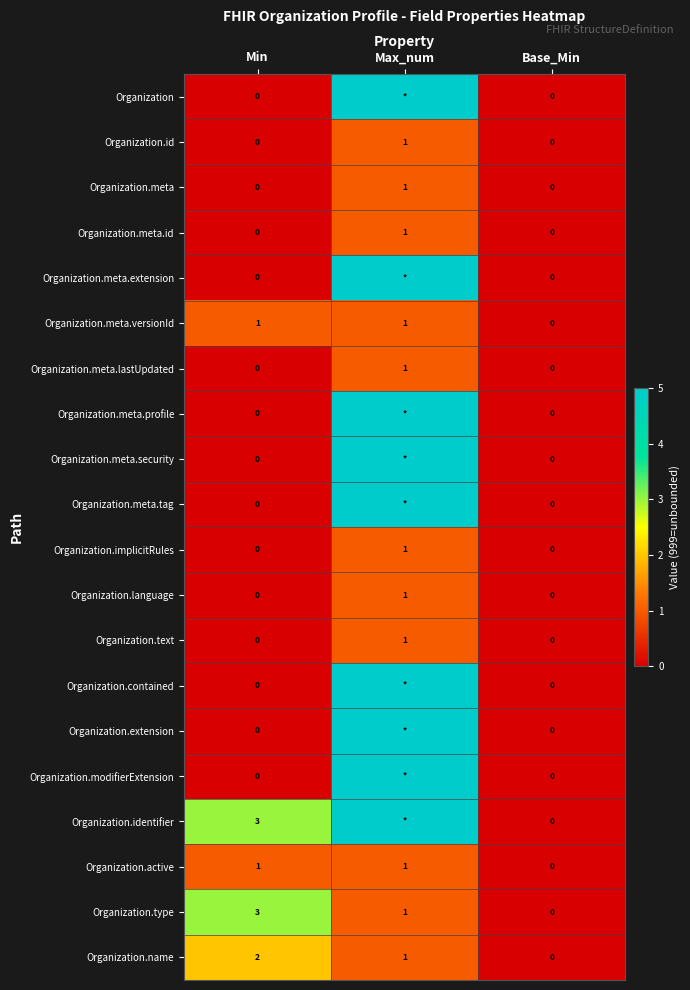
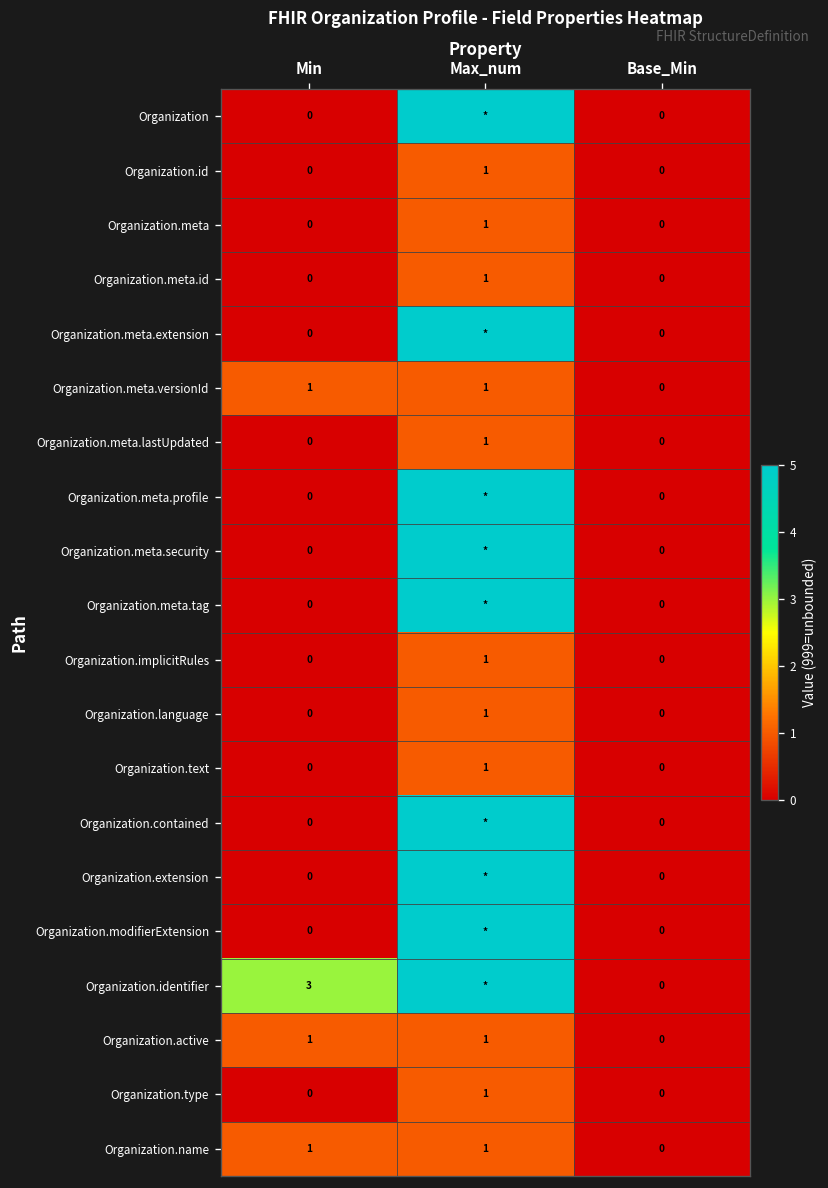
  {
    "Organization": {
      "Min": 0,
      "Base_Min": 0
    },
    "Organization.id": {
      "Min": 0,
      "Max_num": 1,
      "Base_Min": 0
    },
    "Organization.meta": {
      "Min": 0,
      "Max_num": 1,
      "Base_Min": 0
    },
    "Organization.meta.id": {
      "Min": 0,
      "Max_num": 1,
      "Base_Min": 0
    },
    "Organization.meta.extension": {
      "Min": 0,
      "Base_Min": 0
    },
    "Organization.meta.versionId": {
      "Min": 1,
      "Max_num": 1,
      "Base_Min": 0
    },
    "Organization.meta.lastUpdated": {
      "Min": 0,
      "Max_num": 1,
      "Base_Min": 0
    },
    "Organization.meta.profile": {
      "Min": 0,
      "Base_Min": 0
    },
    "Organization.meta.security": {
      "Min": 0,
      "Base_Min": 0
    },
    "Organization.meta.tag": {
      "Min": 0,
      "Base_Min": 0
    },
    "Organization.implicitRules": {
      "Min": 0,
      "Max_num": 1,
      "Base_Min": 0
    },
    "Organization.language": {
      "Min": 0,
      "Max_num": 1,
      "Base_Min": 0
    },
    "Organization.text": {
      "Min": 0,
      "Max_num": 1,
      "Base_Min": 0
    },
    "Organization.contained": {
      "Min": 0,
      "Base_Min": 0
    },
    "Organization.extension": {
      "Min": 0,
      "Base_Min": 0
    },
    "Organization.modifierExtension": {
      "Min": 0,
      "Base_Min": 0
    },
    "Organization.identifier": {
      "Min": 3,
      "Base_Min": 0
    },
    "Organization.active": {
      "Min": 1,
      "Max_num": 1,
      "Base_Min": 0
    },
    "Organization.type": {
-     "Min": 3,
+     "Min": 0,
      "Max_num": 1,
      "Base_Min": 0
    },
    "Organization.name": {
-     "Min": 2,
+     "Min": 1,
      "Max_num": 1,
      "Base_Min": 0
    }
  }
